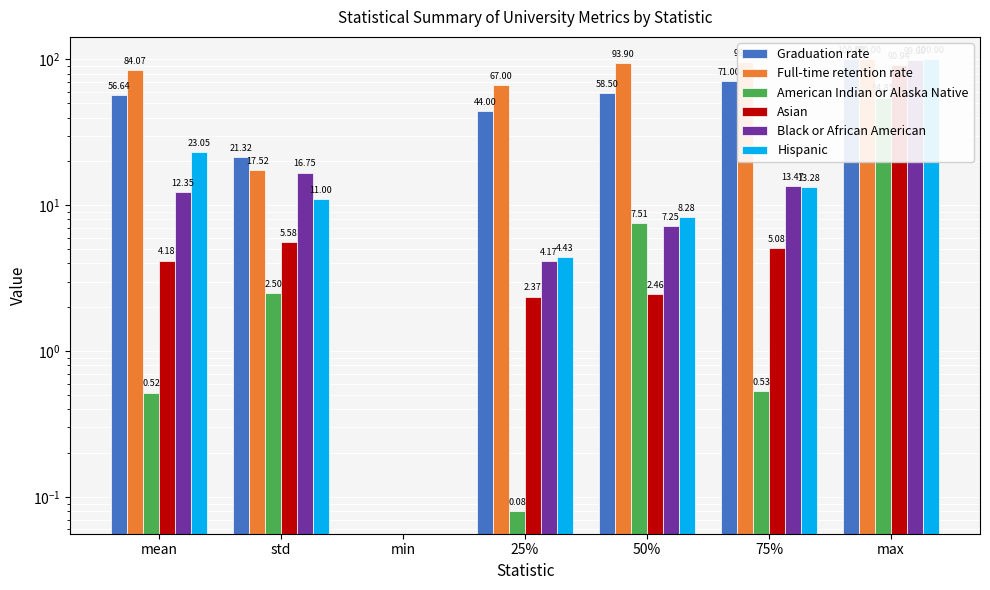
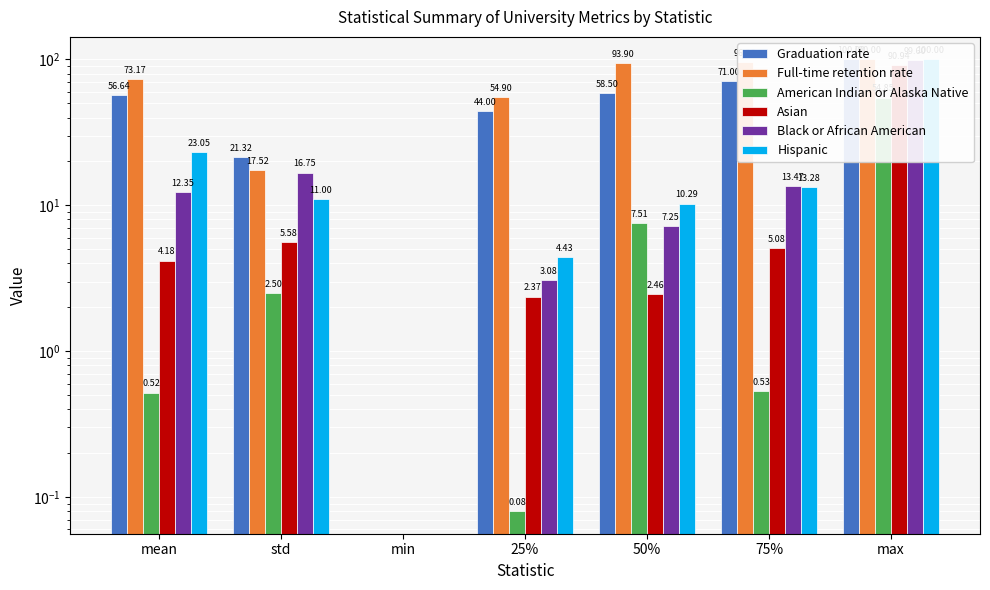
  {
    "Graduation rate": {
      "mean": 56.64,
      "std": 21.32,
      "25%": 44.00,
      "50%": 58.50
    },
    "Full-time retention rate": {
-     "mean": 84.07,
+     "mean": 73.17,
      "std": 17.52,
-     "25%": 67.00,
+     "25%": 54.90,
      "50%": 93.90
    },
    "American Indian or Alaska Native": {
      "mean": 0.52,
      "std": 2.50,
      "25%": 0.08,
      "50%": 7.51,
      "75%": 0.53
    },
    "Asian": {
      "mean": 4.18,
      "std": 5.58,
      "25%": 2.37,
      "50%": 2.46,
      "75%": 5.08
    },
    "Black or African American": {
      "mean": 12.35,
      "std": 16.75,
-     "25%": 4.17,
+     "25%": 3.08,
      "50%": 7.25
    },
    "Hispanic": {
      "mean": 23.05,
      "std": 11.00,
      "25%": 4.43,
-     "50%": 8.28
+     "50%": 10.29
    }
  }
